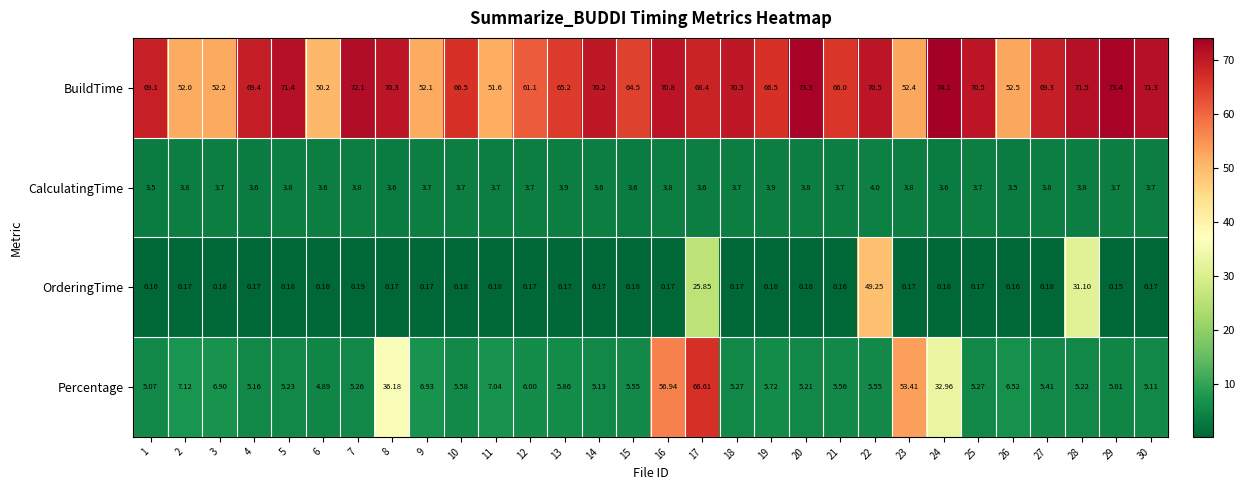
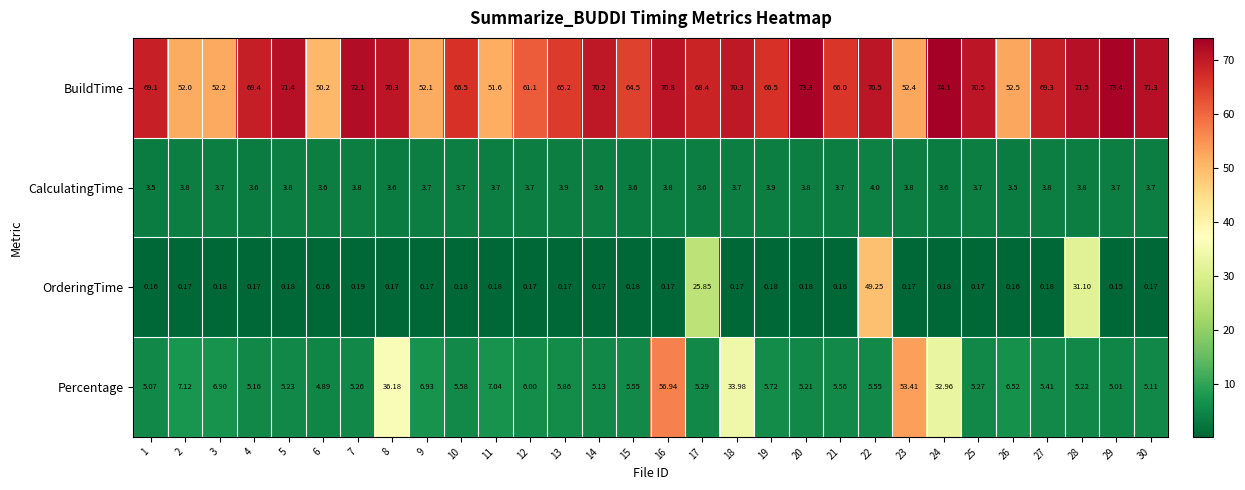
  {
    "BuildTime": {
      "1": 69.1,
      "2": 52.0,
      "3": 52.2,
      "4": 69.4,
      "5": 71.4,
      "6": 50.2,
      "7": 72.1,
      "8": 70.3,
      "9": 52.1,
      "10": 66.5,
      "11": 51.6,
      "12": 61.1,
      "13": 65.2,
      "14": 70.2,
      "15": 64.5,
      "16": 70.8,
      "17": 68.4,
      "18": 70.3,
      "19": 66.5,
      "20": 73.3,
      "21": 66.0,
      "22": 70.5,
      "23": 52.4,
      "24": 74.1,
      "25": 70.5,
      "26": 52.5,
      "27": 69.3,
      "28": 71.5,
      "29": 73.4,
      "30": 71.3
    },
    "CalculatingTime": {
      "1": 3.5,
      "2": 3.8,
      "3": 3.7,
      "4": 3.6,
      "5": 3.8,
      "6": 3.6,
      "7": 3.8,
      "8": 3.6,
      "9": 3.7,
      "10": 3.7,
      "11": 3.7,
      "12": 3.7,
      "13": 3.9,
      "14": 3.6,
      "15": 3.6,
      "16": 3.8,
      "17": 3.6,
      "18": 3.7,
      "19": 3.9,
      "20": 3.8,
      "21": 3.7,
      "22": 4.0,
      "23": 3.8,
      "24": 3.6,
      "25": 3.7,
      "26": 3.5,
      "27": 3.8,
      "28": 3.8,
      "29": 3.7,
      "30": 3.7
    },
    "OrderingTime": {
      "1": 0.16,
      "2": 0.17,
      "3": 0.18,
      "4": 0.17,
      "5": 0.18,
      "6": 0.16,
      "7": 0.19,
      "8": 0.17,
      "9": 0.17,
      "10": 0.18,
      "11": 0.18,
      "12": 0.17,
      "13": 0.17,
      "14": 0.17,
      "15": 0.18,
      "16": 0.17,
      "17": 25.85,
      "18": 0.17,
      "19": 0.18,
      "20": 0.18,
      "21": 0.16,
      "22": 49.25,
      "23": 0.17,
      "24": 0.18,
      "25": 0.17,
      "26": 0.16,
      "27": 0.18,
      "28": 31.10,
      "29": 0.15,
      "30": 0.17
    },
    "Percentage": {
      "1": 5.07,
      "2": 7.12,
      "3": 6.90,
      "4": 5.16,
      "5": 5.23,
      "6": 4.89,
      "7": 5.26,
      "8": 36.18,
      "9": 6.93,
      "10": 5.58,
      "11": 7.04,
      "12": 6.00,
      "13": 5.86,
      "14": 5.13,
      "15": 5.55,
      "16": 56.94,
-     "17": 66.61,
-     "18": 5.27,
+     "17": 5.29,
+     "18": 33.98,
      "19": 5.72,
      "20": 5.21,
      "21": 5.56,
      "22": 5.55,
      "23": 53.41,
      "24": 32.96,
      "25": 5.27,
      "26": 6.52,
      "27": 5.41,
      "28": 5.22,
      "29": 5.01,
      "30": 5.11
    }
  }
